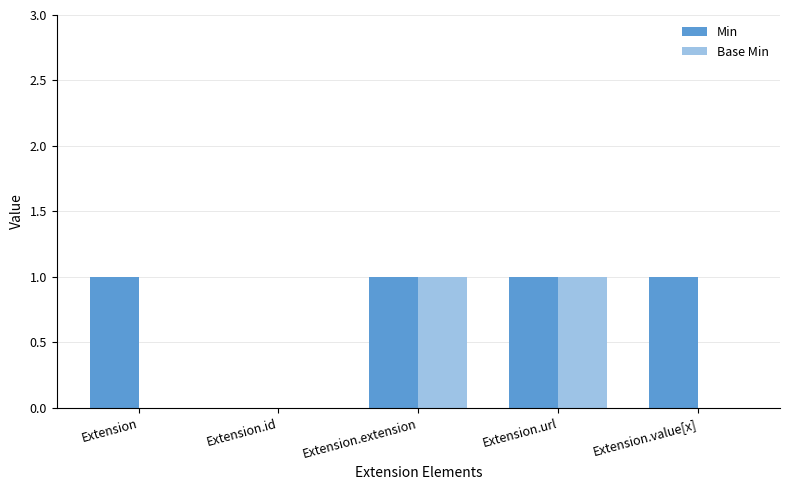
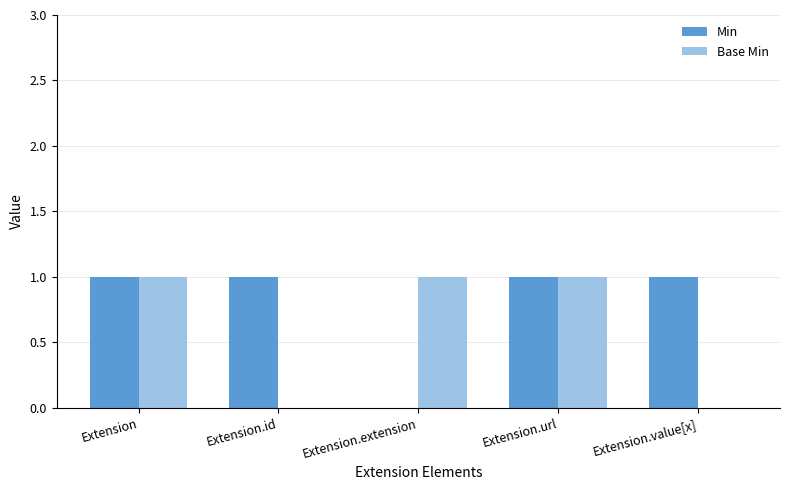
  {
    "Min": {
      "Extension": 1,
-     "Extension.id": 0,
-     "Extension.extension": 1,
+     "Extension.id": 1,
+     "Extension.extension": 0,
      "Extension.url": 1,
      "Extension.value[x]": 1
    },
    "Base Min": {
-     "Extension": 0,
+     "Extension": 1,
      "Extension.id": 0,
      "Extension.extension": 1,
      "Extension.url": 1,
      "Extension.value[x]": 0
    }
  }
